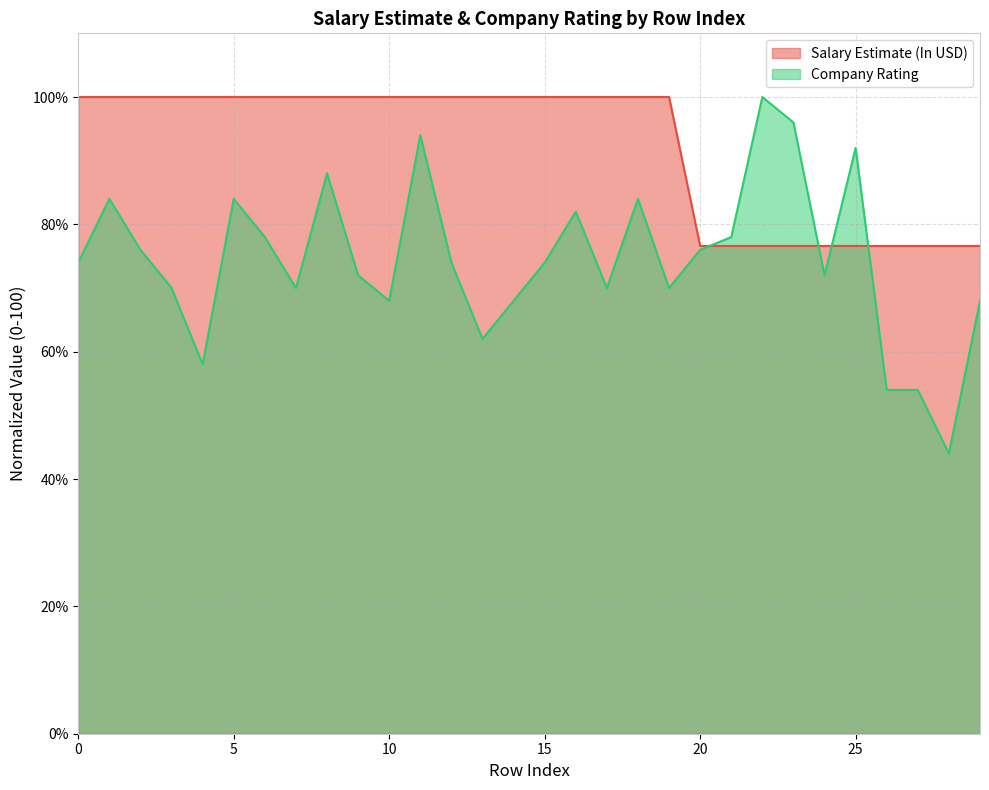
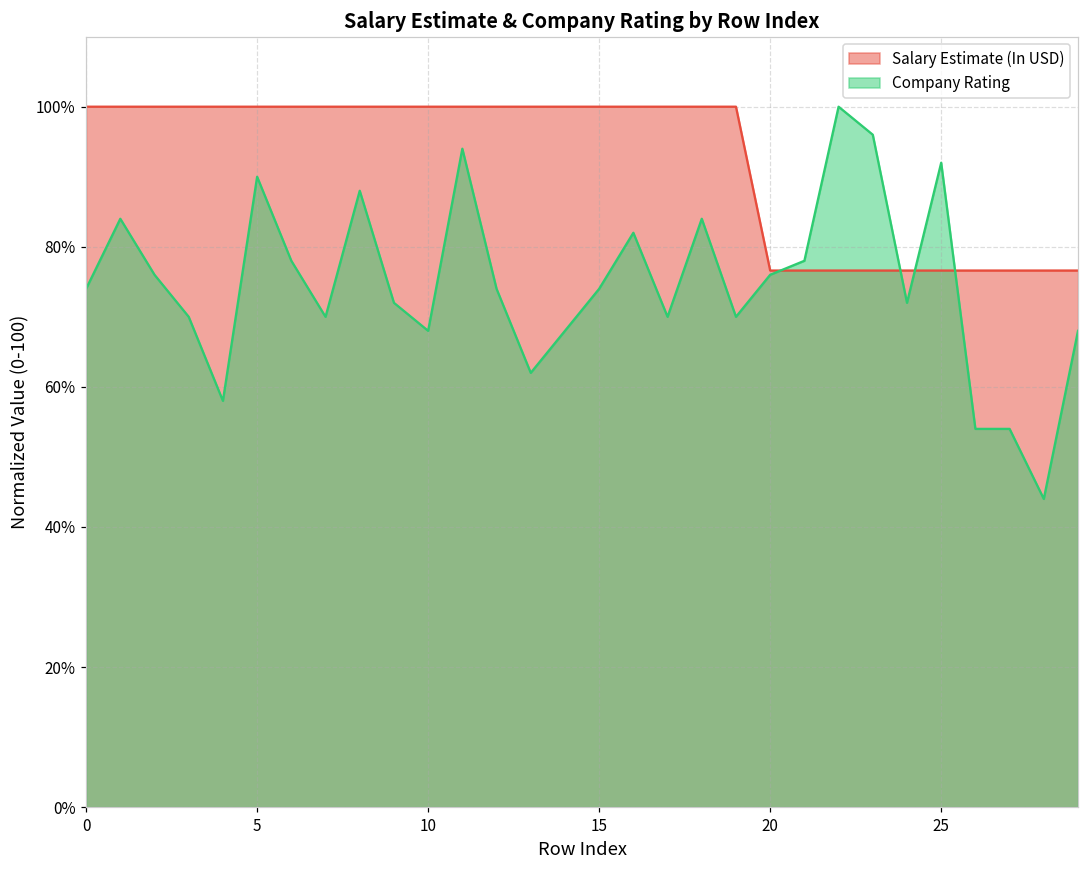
  {
    "Salary Estimate (In USD)": {
      "0": "100%",
      "5": "100%",
      "10": "100%",
      "15": "100%",
      "20": "77%",
      "25": "77%"
    },
    "Company Rating": {
      "0": "74%",
-     "5": "84%",
+     "5": "90%",
      "10": "68%",
      "15": "74%",
      "20": "76%",
      "25": "92%"
    }
  }
